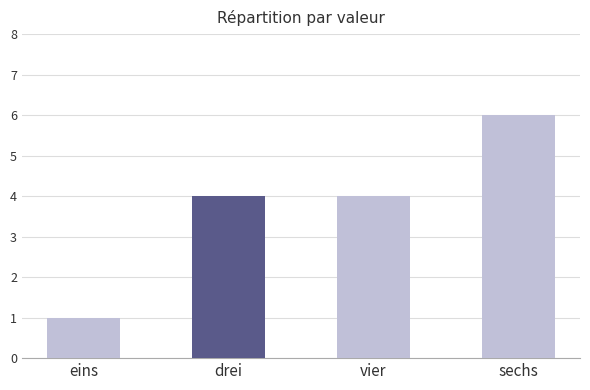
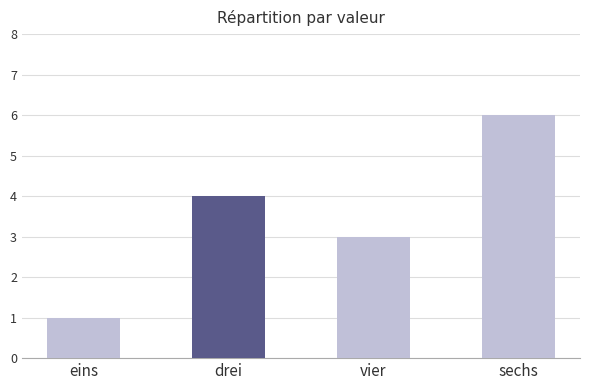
  {
    "eins": 1,
    "drei": 4,
-   "vier": 4,
+   "vier": 3,
    "sechs": 6
  }
